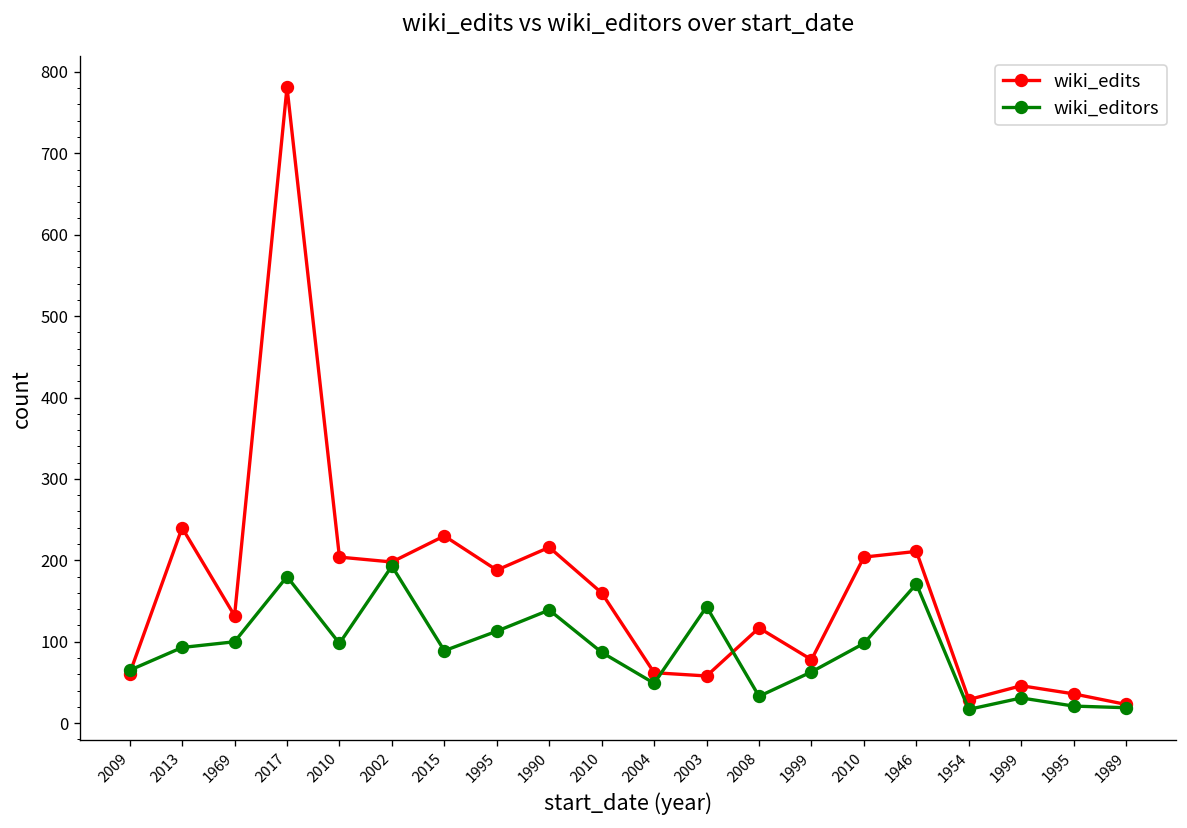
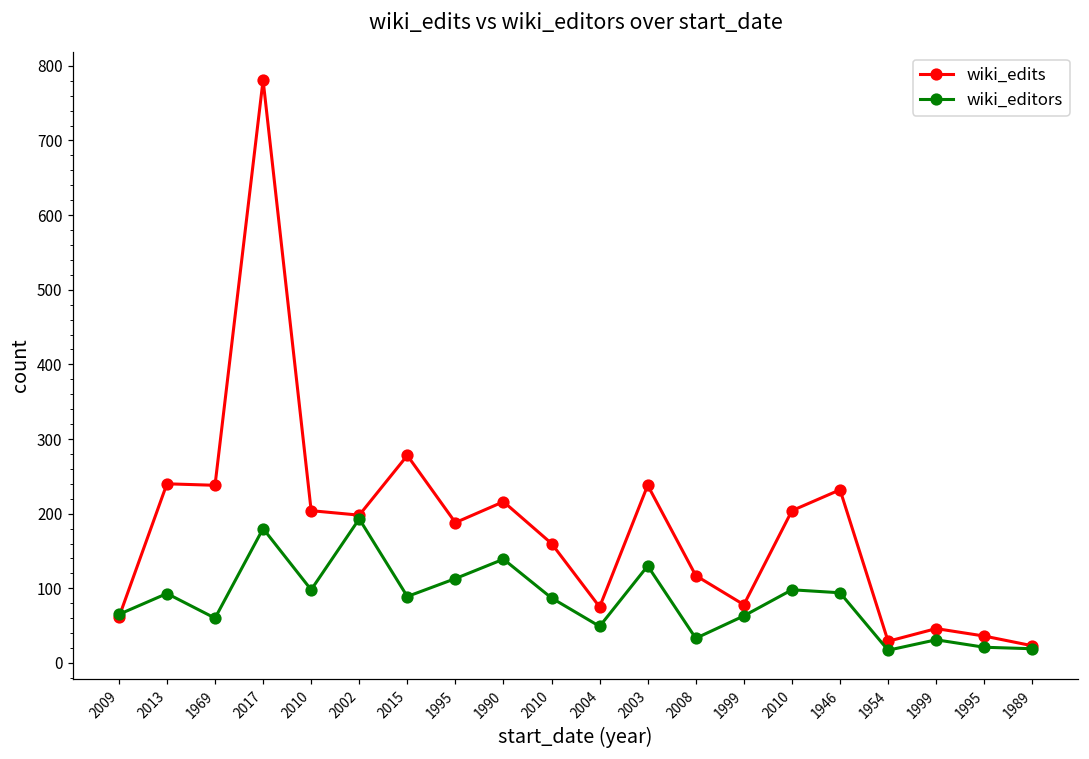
  {
    "wiki_edits": {
      "2009": 60,
      "2013": 240,
-     "1969": 130,
+     "1969": 240,
      "2017": 780,
      "2002": 200,
-     "2015": 230,
+     "2015": 280,
      "1990": 220,
-     "2004": 60,
-     "2003": 60,
+     "2004": 80,
+     "2003": 240,
      "2008": 120,
-     "1946": 210,
+     "1946": 230,
      "1954": 30,
      "1989": 20
    },
    "wiki_editors": {
      "2009": 70,
      "2013": 90,
-     "1969": 100,
+     "1969": 60,
      "2017": 180,
      "2002": 190,
      "2015": 90,
      "1990": 140,
      "2004": 50,
-     "2003": 140,
+     "2003": 130,
      "2008": 30,
-     "1946": 170,
+     "1946": 90,
      "1954": 20,
      "1989": 20
    }
  }
